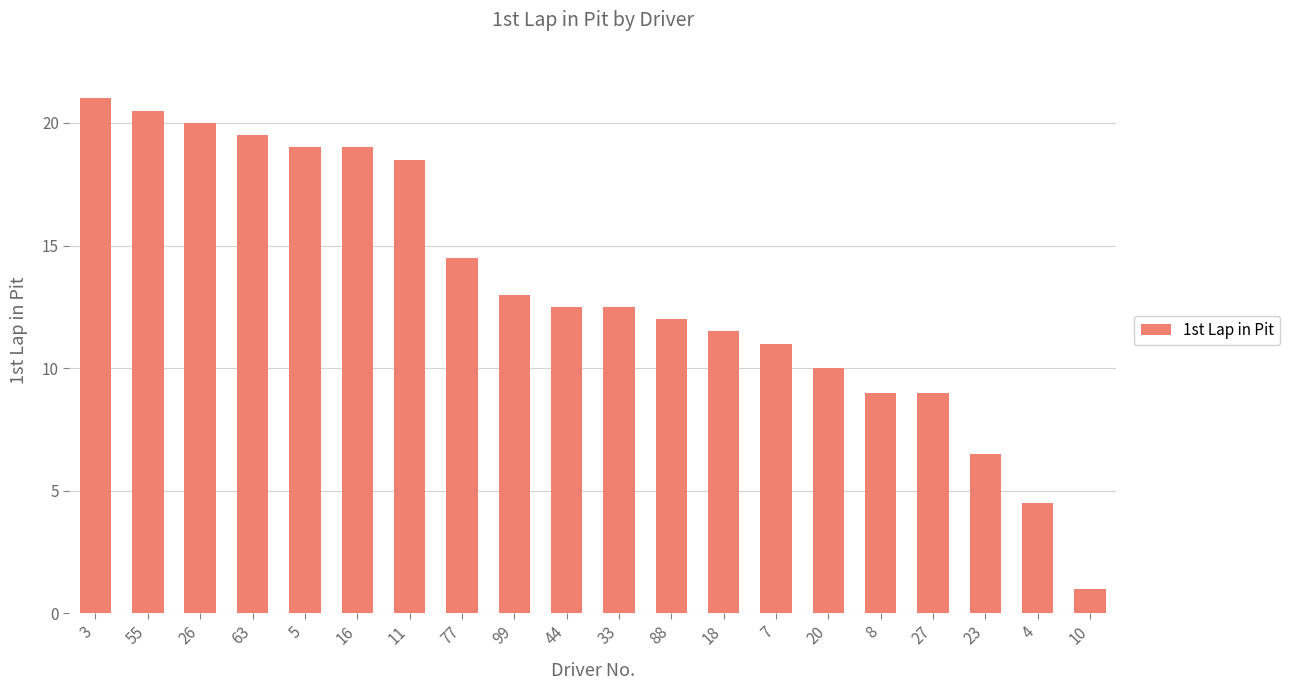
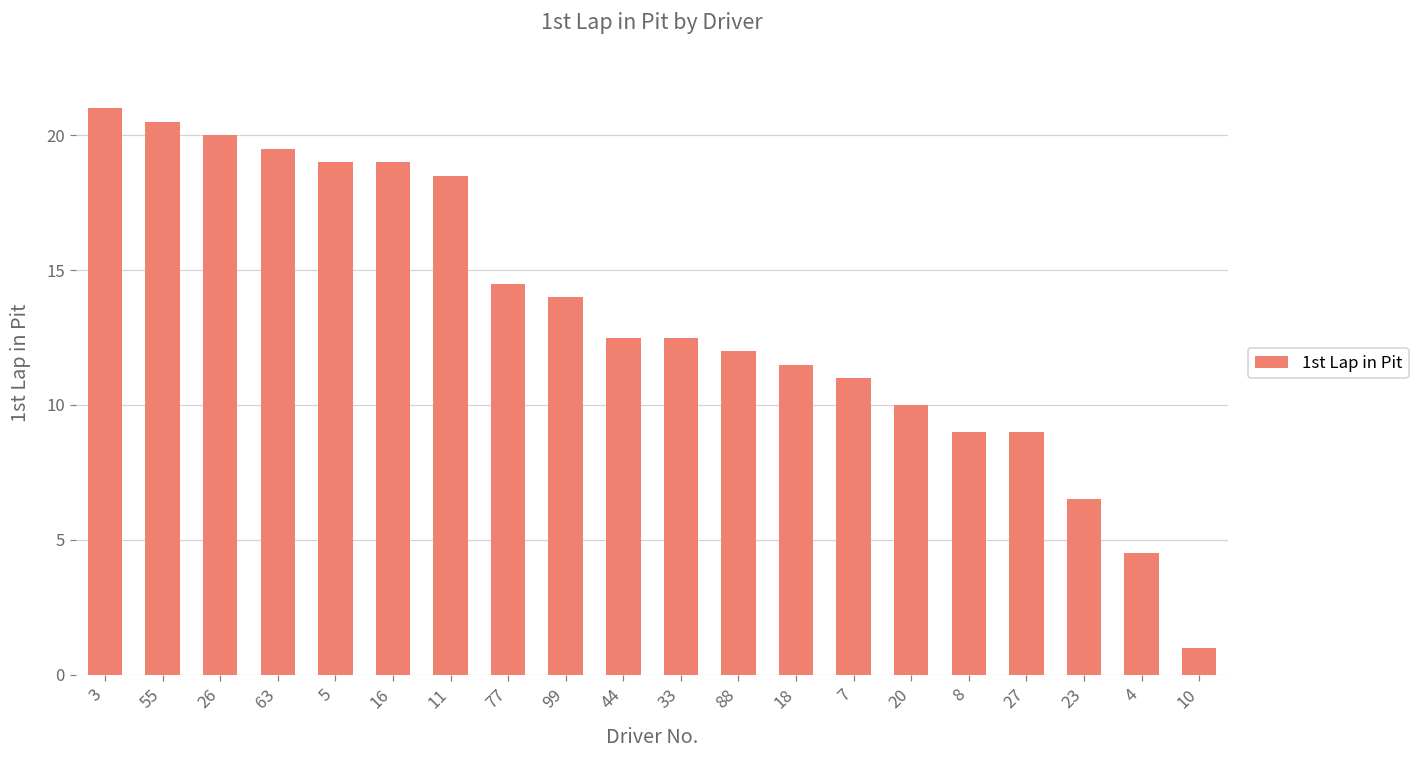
  {
    "3": 21.0,
    "55": 20.5,
    "26": 20.0,
    "63": 19.5,
    "5": 19.0,
    "16": 19.0,
    "11": 18.5,
    "77": 14.5,
-   "99": 13.0,
+   "99": 14.0,
    "44": 12.5,
    "33": 12.5,
    "88": 12.0,
    "18": 11.5,
    "7": 11.0,
    "20": 10.0,
    "8": 9.0,
    "27": 9.0,
    "23": 6.5,
    "4": 4.5,
    "10": 1.0
  }
